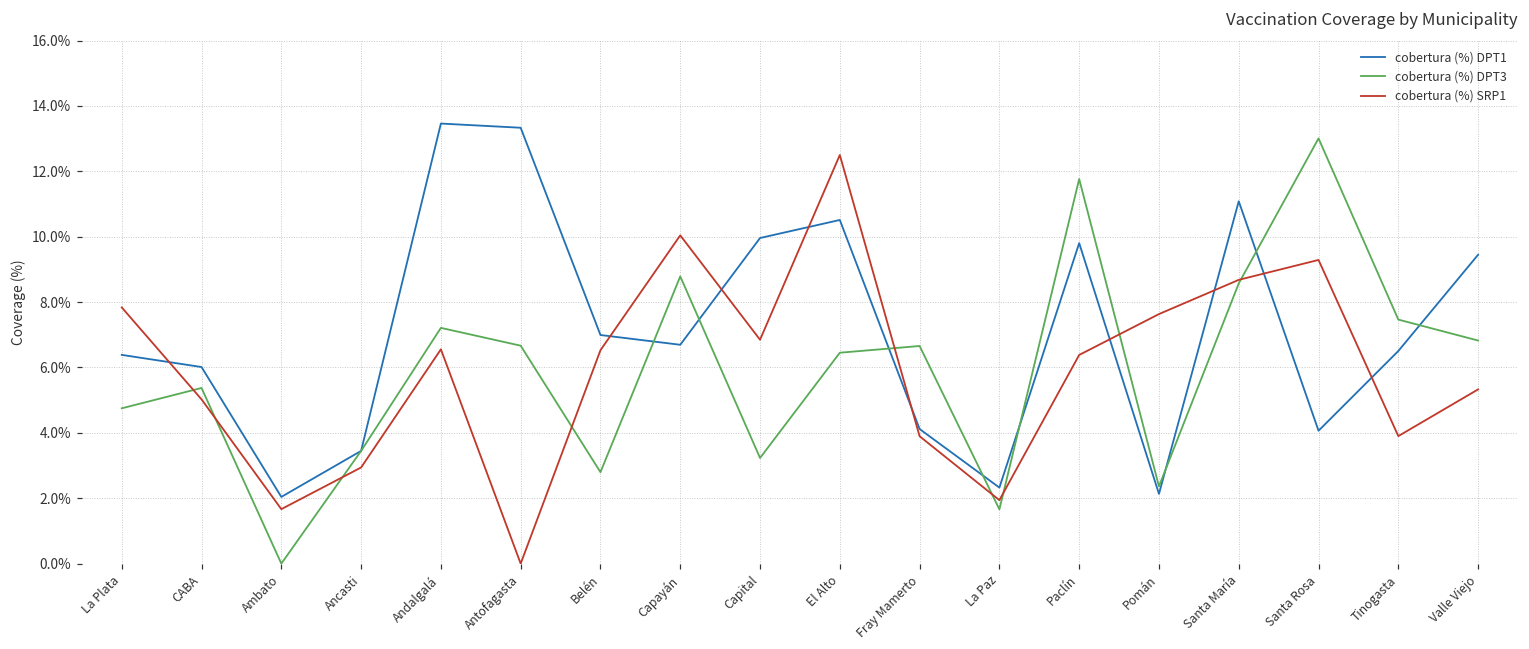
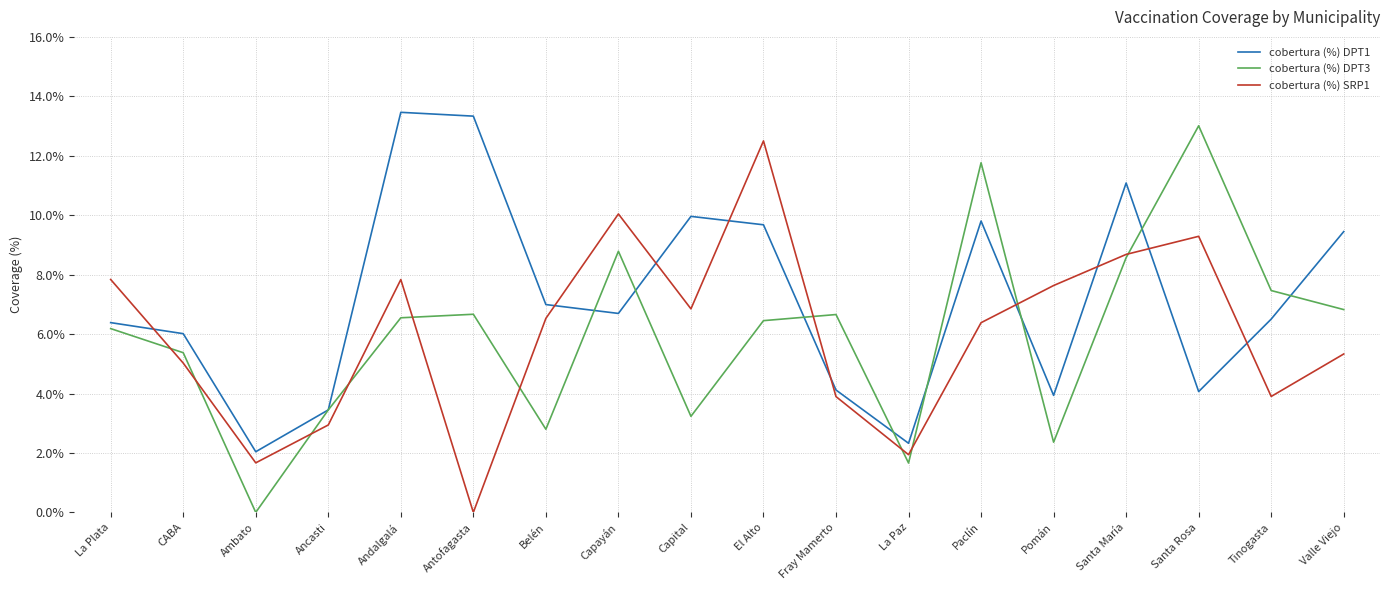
  {
    "cobertura (%) DPT1": {
      "La Plata": "6.4%",
      "CABA": "6.0%",
      "Ambato": "2.0%",
      "Andalgalá": "13.5%",
      "Antofagasta": "13.3%",
      "Belén": "7.0%",
      "Capayán": "6.7%",
      "Capital": "10.0%",
-     "El Alto": "10.5%",
+     "El Alto": "9.7%",
      "Fray Mamerto": "4.1%",
      "La Paz": "2.3%",
      "Paclín": "9.8%",
-     "Pomán": "2.1%",
+     "Pomán": "3.9%",
      "Santa María": "11.1%",
      "Santa Rosa": "4.1%",
      "Tinogasta": "6.5%",
      "Valle Viejo": "9.4%"
    },
    "cobertura (%) DPT3": {
-     "La Plata": "4.8%",
+     "La Plata": "6.2%",
      "CABA": "5.4%",
      "Ambato": "0.0%",
-     "Andalgalá": "7.2%",
+     "Andalgalá": "6.5%",
      "Antofagasta": "6.7%",
      "Belén": "2.8%",
      "Capayán": "8.8%",
      "Capital": "3.2%",
      "El Alto": "6.5%",
      "Fray Mamerto": "6.7%",
      "La Paz": "1.7%",
      "Paclín": "11.8%",
      "Pomán": "2.4%",
      "Santa María": "8.6%",
      "Santa Rosa": "13.0%",
      "Tinogasta": "7.5%",
      "Valle Viejo": "6.8%"
    },
    "cobertura (%) SRP1": {
      "La Plata": "7.8%",
      "CABA": "5.0%",
      "Ambato": "1.7%",
      "Ancasti": "2.9%",
-     "Andalgalá": "6.6%",
+     "Andalgalá": "7.8%",
      "Antofagasta": "0.0%",
      "Belén": "6.5%",
      "Capayán": "10.0%",
      "Capital": "6.8%",
      "El Alto": "12.5%",
      "Fray Mamerto": "3.9%",
      "La Paz": "1.9%",
      "Paclín": "6.4%",
      "Pomán": "7.6%",
      "Santa María": "8.7%",
      "Santa Rosa": "9.3%",
      "Tinogasta": "3.9%",
      "Valle Viejo": "5.3%"
    }
  }
